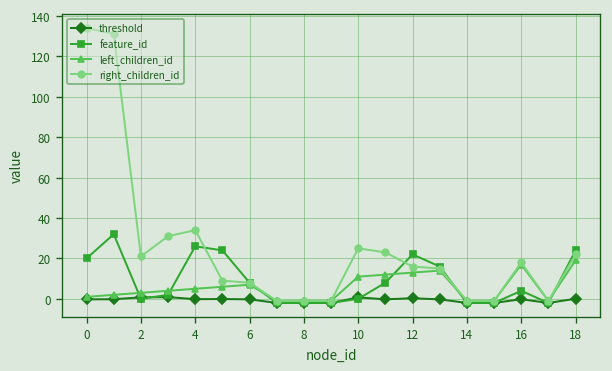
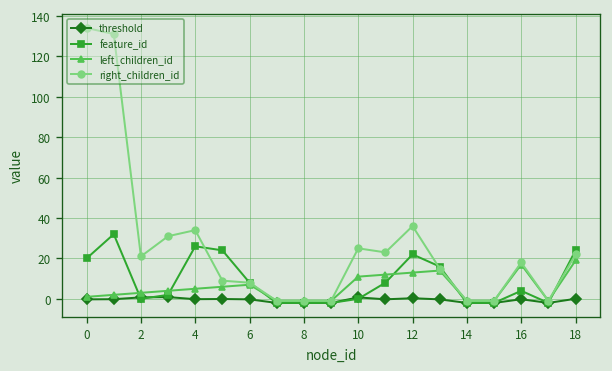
  {
    "right_children_id": {
      "2": 21,
      "4": 34,
      "10": 25,
-     "12": 16,
+     "12": 36,
      "18": 22
    }
  }
